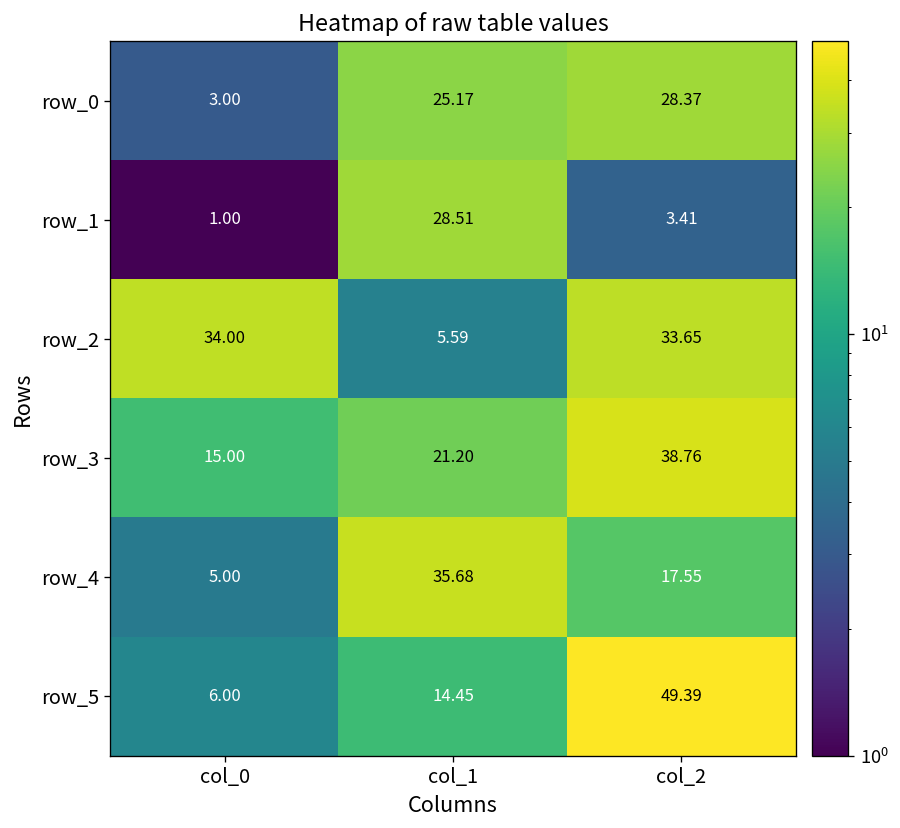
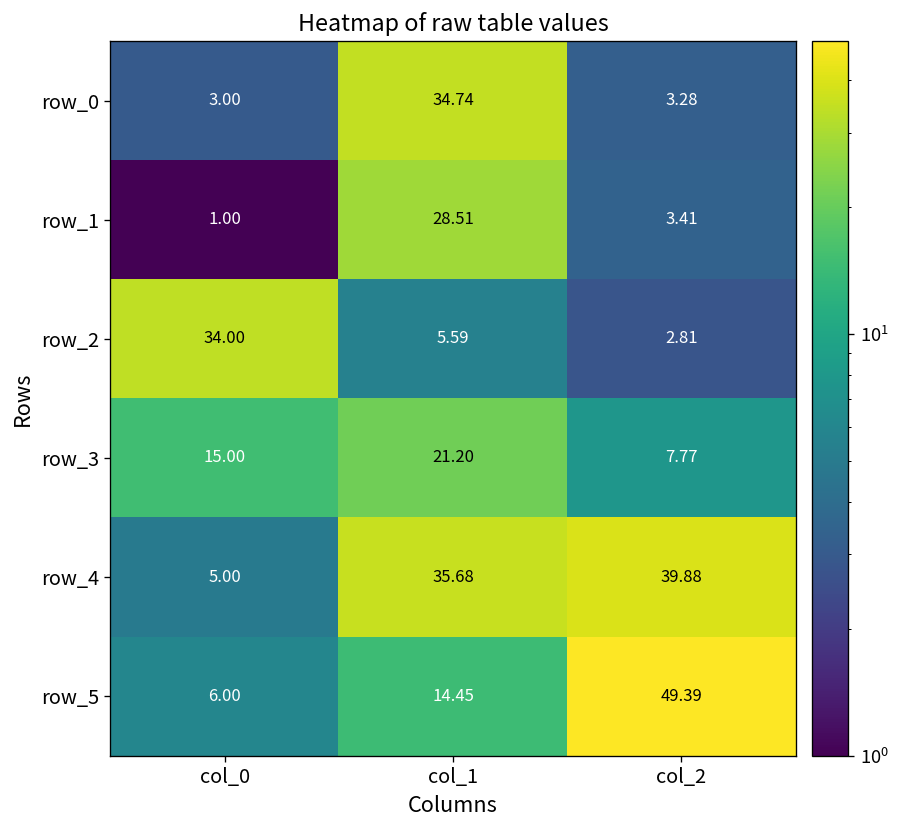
  {
    "row_0": {
      "col_0": 3.00,
-     "col_1": 25.17,
-     "col_2": 28.37
+     "col_1": 34.74,
+     "col_2": 3.28
    },
    "row_1": {
      "col_0": 1.00,
      "col_1": 28.51,
      "col_2": 3.41
    },
    "row_2": {
      "col_0": 34.00,
      "col_1": 5.59,
-     "col_2": 33.65
+     "col_2": 2.81
    },
    "row_3": {
      "col_0": 15.00,
      "col_1": 21.20,
-     "col_2": 38.76
+     "col_2": 7.77
    },
    "row_4": {
      "col_0": 5.00,
      "col_1": 35.68,
-     "col_2": 17.55
+     "col_2": 39.88
    },
    "row_5": {
      "col_0": 6.00,
      "col_1": 14.45,
      "col_2": 49.39
    }
  }
